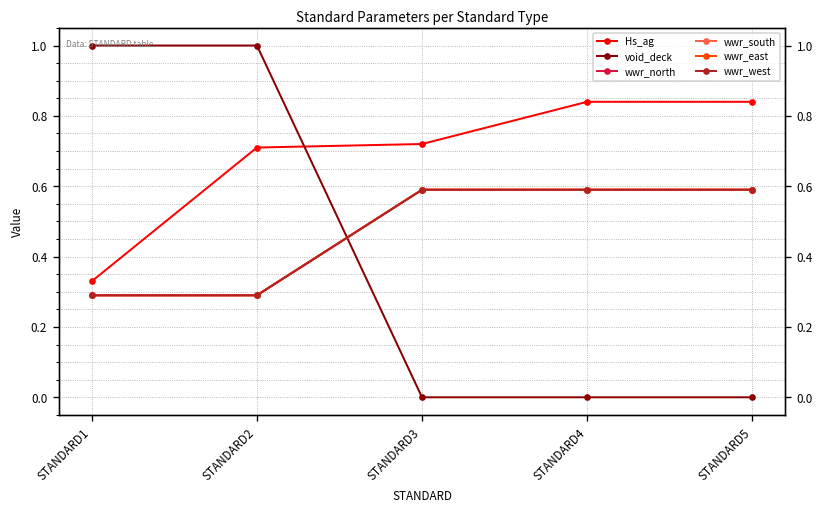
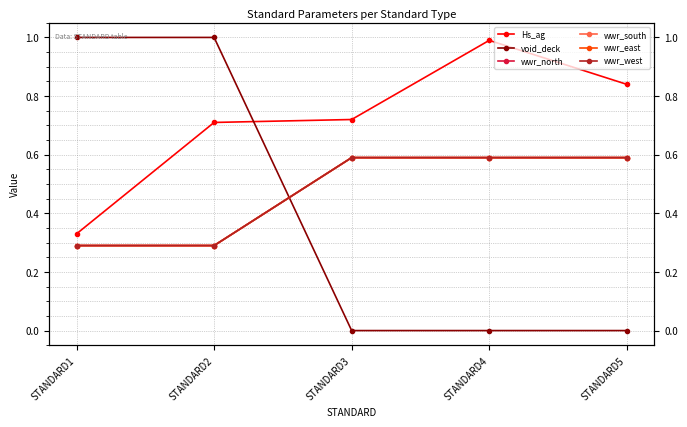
  {
    "Hs_ag": {
      "STANDARD1": 0.33,
      "STANDARD2": 0.71,
      "STANDARD3": 0.72,
-     "STANDARD4": 0.84,
+     "STANDARD4": 0.99,
      "STANDARD5": 0.84
    },
    "void_deck": {
      "STANDARD1": 1.00,
      "STANDARD2": 1.00,
      "STANDARD3": 0.00,
      "STANDARD4": 0.00,
      "STANDARD5": 0.00
    },
    "wwr_west": {
      "STANDARD1": 0.29,
      "STANDARD2": 0.29,
      "STANDARD3": 0.59,
      "STANDARD4": 0.59,
      "STANDARD5": 0.59
    }
  }
